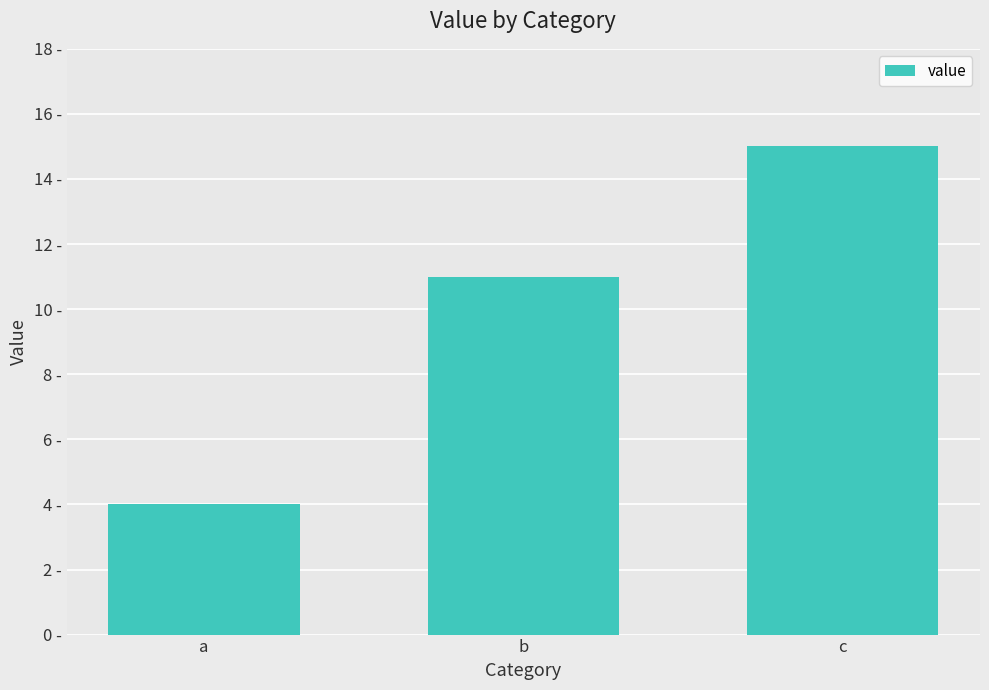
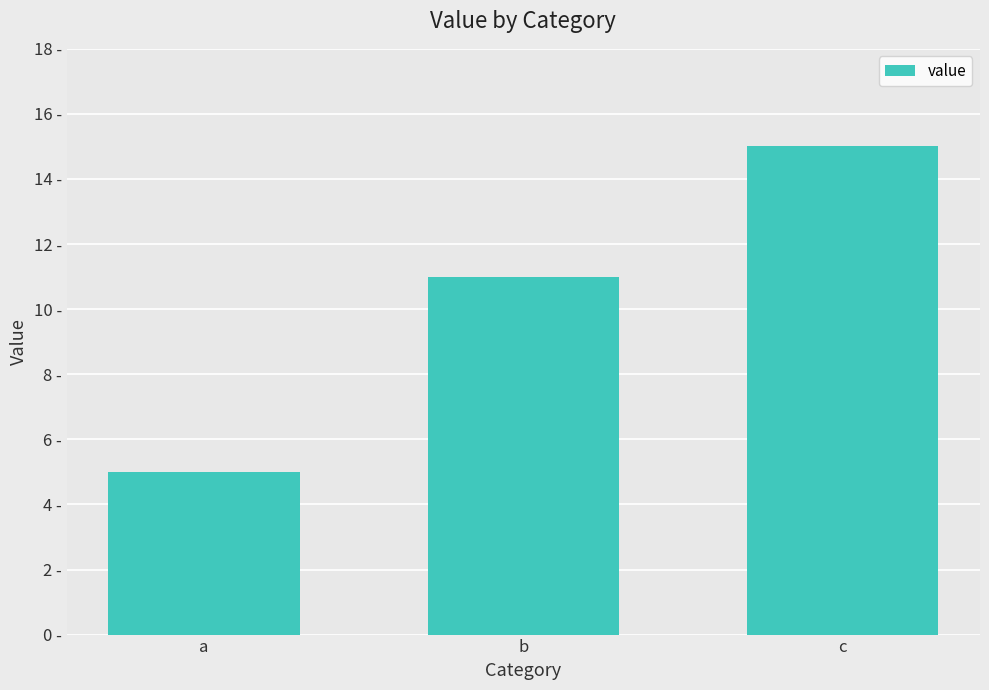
  {
-   "a": "4 -",
+   "a": "5 -",
    "b": "11 -",
    "c": "15 -"
  }
